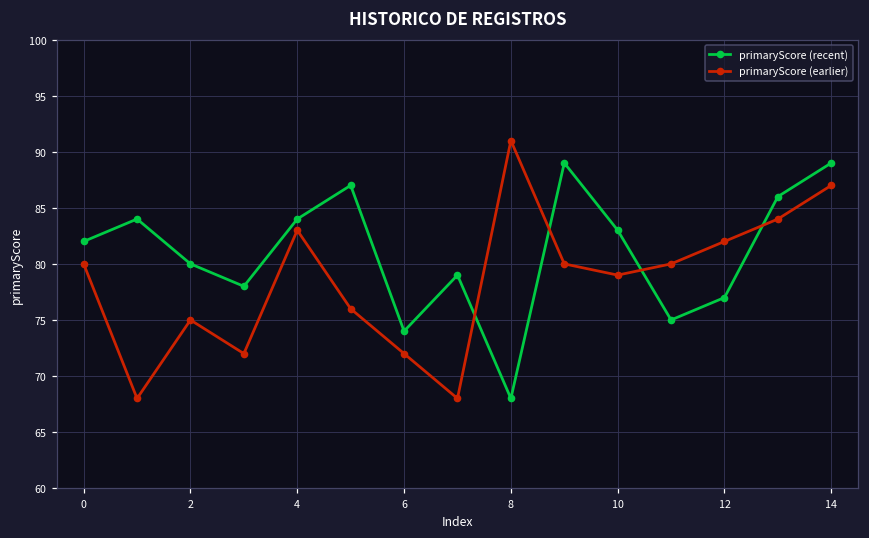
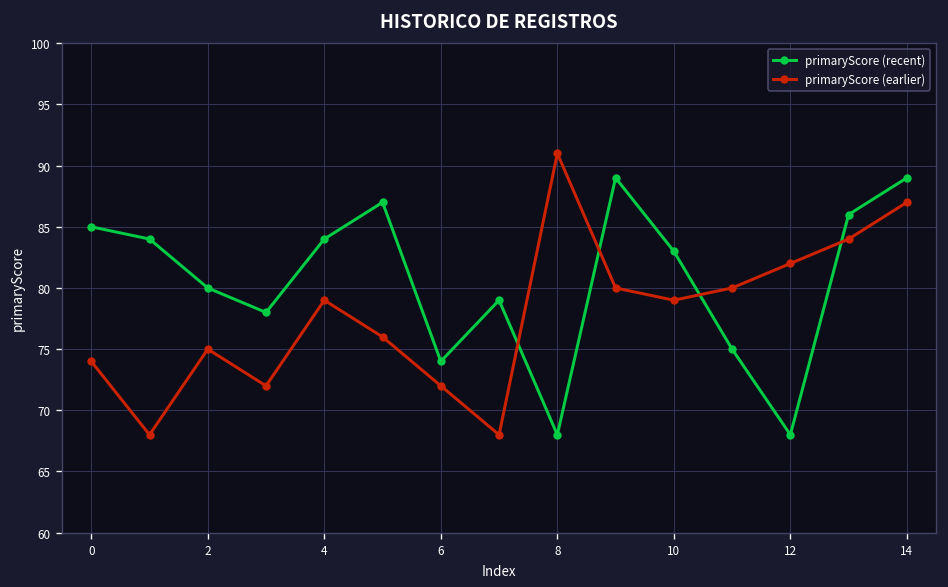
  {
    "primaryScore (recent)": {
-     "0": 82,
+     "0": 85,
      "2": 80,
      "4": 84,
      "6": 74,
      "8": 68,
      "10": 83,
-     "12": 77,
+     "12": 68,
      "14": 89
    },
    "primaryScore (earlier)": {
-     "0": 80,
+     "0": 74,
      "2": 75,
-     "4": 83,
+     "4": 79,
      "6": 72,
      "8": 91,
      "10": 79,
      "12": 82,
      "14": 87
    }
  }
